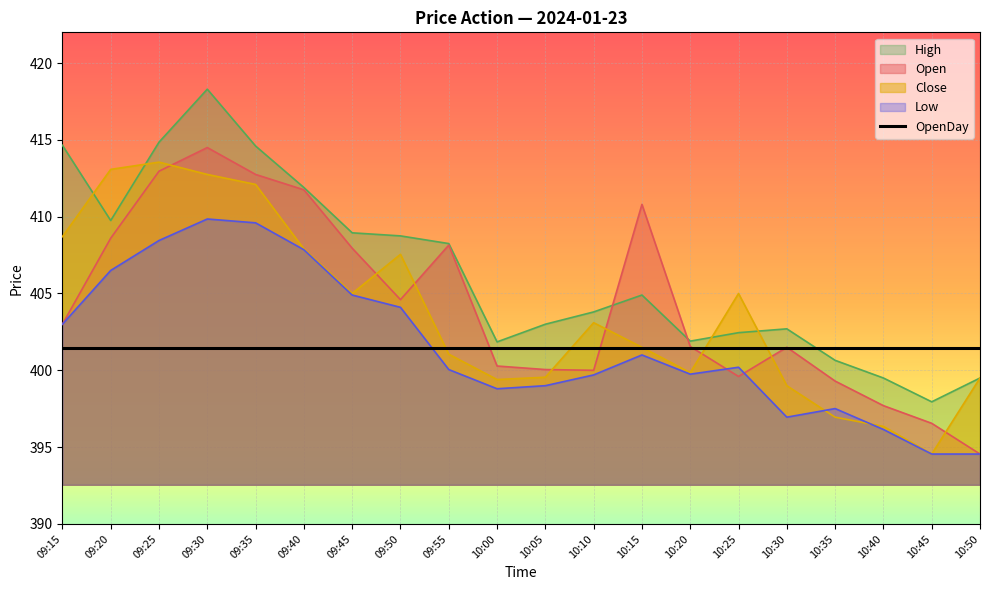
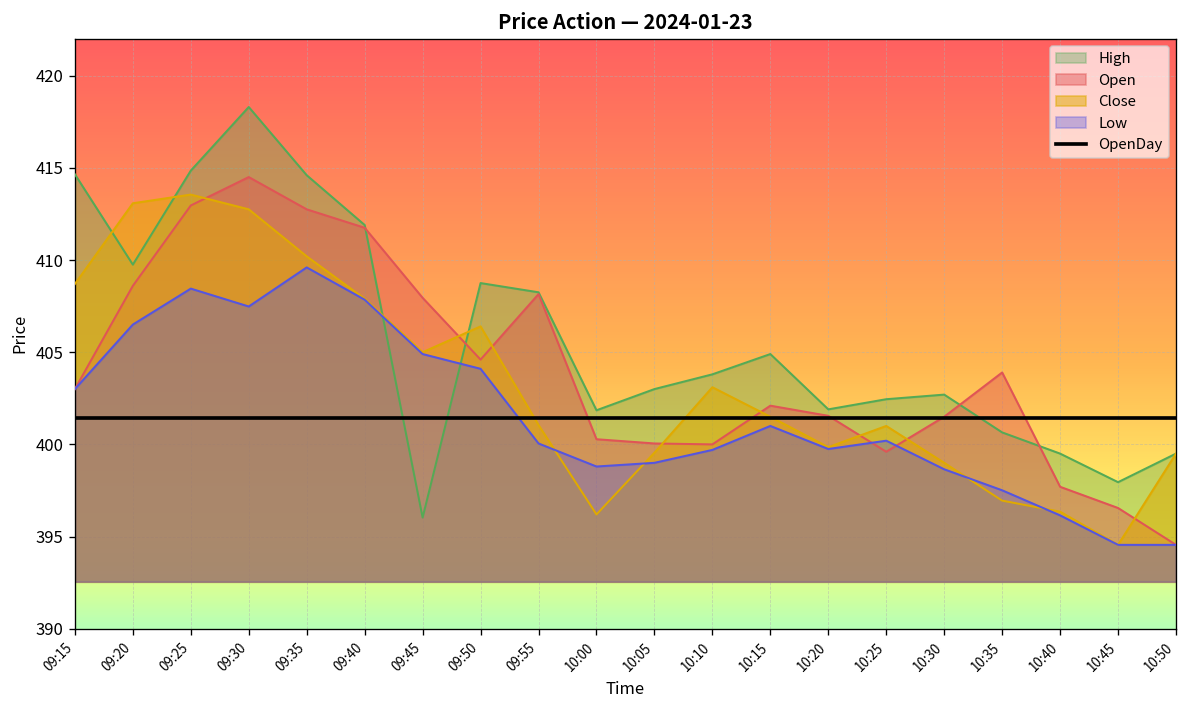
  {
    "High": {
      "09:15": 414.7,
      "09:20": 409.8,
      "09:25": 414.9,
      "09:30": 418.3,
      "09:35": 414.6,
-     "09:45": 409.0,
+     "09:45": 396.0,
      "09:50": 408.8,
      "10:00": 401.9,
      "10:05": 403.0,
      "10:10": 403.8,
      "10:15": 404.9,
      "10:20": 401.9,
      "10:25": 402.5,
      "10:30": 402.7,
      "10:35": 400.7,
      "10:40": 399.5,
      "10:45": 398.0
    },
    "Open": {
      "09:20": 408.6,
      "09:25": 413.0,
      "09:30": 414.5,
      "09:35": 412.8,
      "09:45": 408.0,
      "09:50": 404.6,
      "10:00": 400.3,
      "10:05": 400.1,
      "10:10": 400.0,
-     "10:15": 410.8,
+     "10:15": 402.1,
      "10:25": 399.6,
-     "10:35": 399.3,
+     "10:35": 403.9,
      "10:40": 397.7,
      "10:45": 396.6
    },
    "Close": {
      "09:15": 408.7,
      "09:20": 413.1,
      "09:25": 413.6,
      "09:30": 412.8,
-     "09:35": 412.1,
-     "09:50": 407.6,
+     "09:35": 410.2,
+     "09:50": 406.4,
      "09:55": 401.1,
-     "10:00": 399.4,
+     "10:00": 396.2,
      "10:05": 399.6,
      "10:10": 403.1,
-     "10:25": 405,
+     "10:25": 401,
      "10:30": 399.0,
      "10:35": 397.0,
      "10:40": 396.4
    },
    "Low": {
      "09:20": 406.5,
      "09:25": 408.5,
-     "09:30": 409.9,
+     "09:30": 407.5,
      "09:35": 409.6,
      "09:50": 404.1,
      "09:55": 400.1,
      "10:00": 398.8,
      "10:05": 399.0,
      "10:10": 399.7,
      "10:15": 401.0,
      "10:25": 400.2,
-     "10:30": 397.0,
+     "10:30": 398.7,
      "10:35": 397.5,
      "10:40": 396.2
    },
    "OpenDay": {
      "09:15": 401.4,
      "09:20": 401.4,
      "09:25": 401.4,
      "09:30": 401.4,
      "09:35": 401.4,
      "09:40": 401.4,
      "09:45": 401.4,
      "09:50": 401.4,
      "09:55": 401.4,
      "10:00": 401.4,
      "10:05": 401.4,
      "10:10": 401.4,
      "10:25": 401.4,
      "10:35": 401.4,
      "10:40": 401.4,
      "10:45": 401.4,
      "10:50": 401.4
    }
  }
